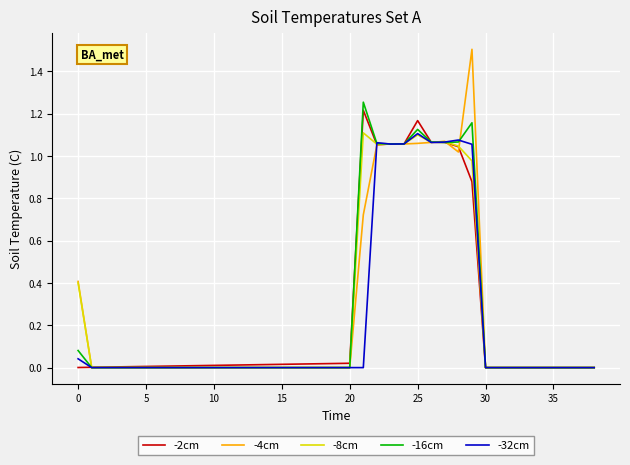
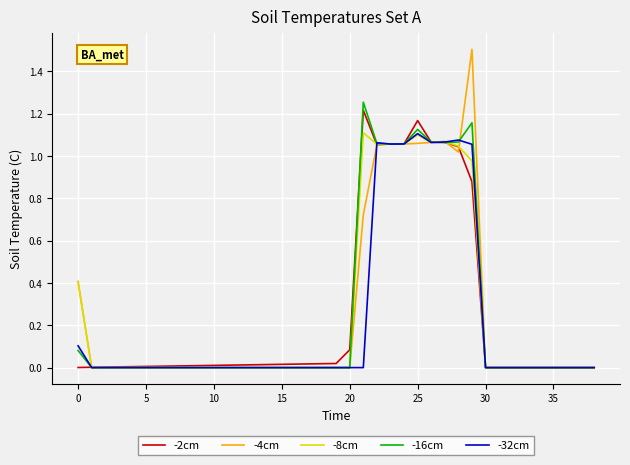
  {
    "-2cm": {
      "0": 0.00,
      "15": 0.02,
-     "20": 0.02,
+     "20": 0.08,
      "25": 1.17
    },
    "-4cm": {
      "25": 1.06
    },
    "-16cm": {
      "0": 0.08,
      "25": 1.13
    },
    "-32cm": {
-     "0": 0.04
+     "0": 0.10
    }
  }
